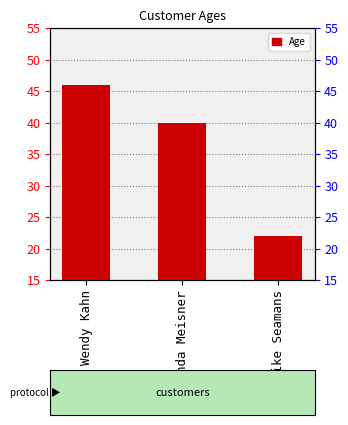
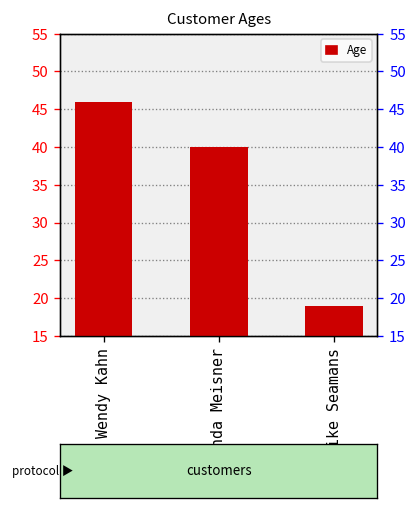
  {
    "Wendy Kahn": 46,
    "Linda Meisner": 40,
-   "Mike Seamans": 22
+   "Mike Seamans": 19
  }
